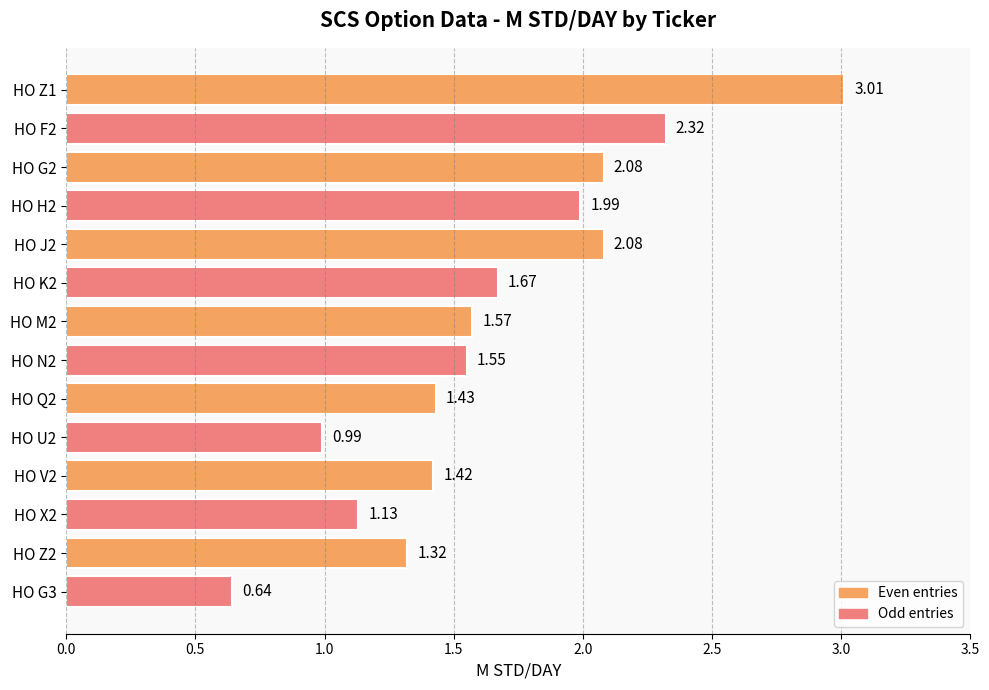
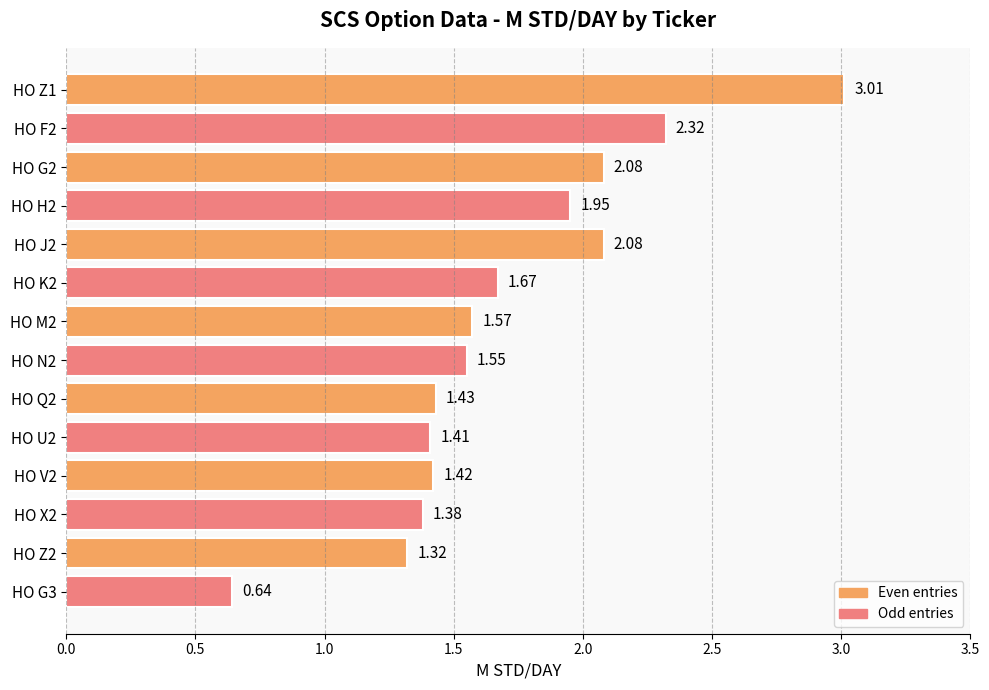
  {
    "HO Z1": 3.01,
    "HO F2": 2.32,
    "HO G2": 2.08,
-   "HO H2": 1.99,
+   "HO H2": 1.95,
    "HO J2": 2.08,
    "HO K2": 1.67,
    "HO M2": 1.57,
    "HO N2": 1.55,
    "HO Q2": 1.43,
-   "HO U2": 0.99,
+   "HO U2": 1.41,
    "HO V2": 1.42,
-   "HO X2": 1.13,
+   "HO X2": 1.38,
    "HO Z2": 1.32,
    "HO G3": 0.64
  }
